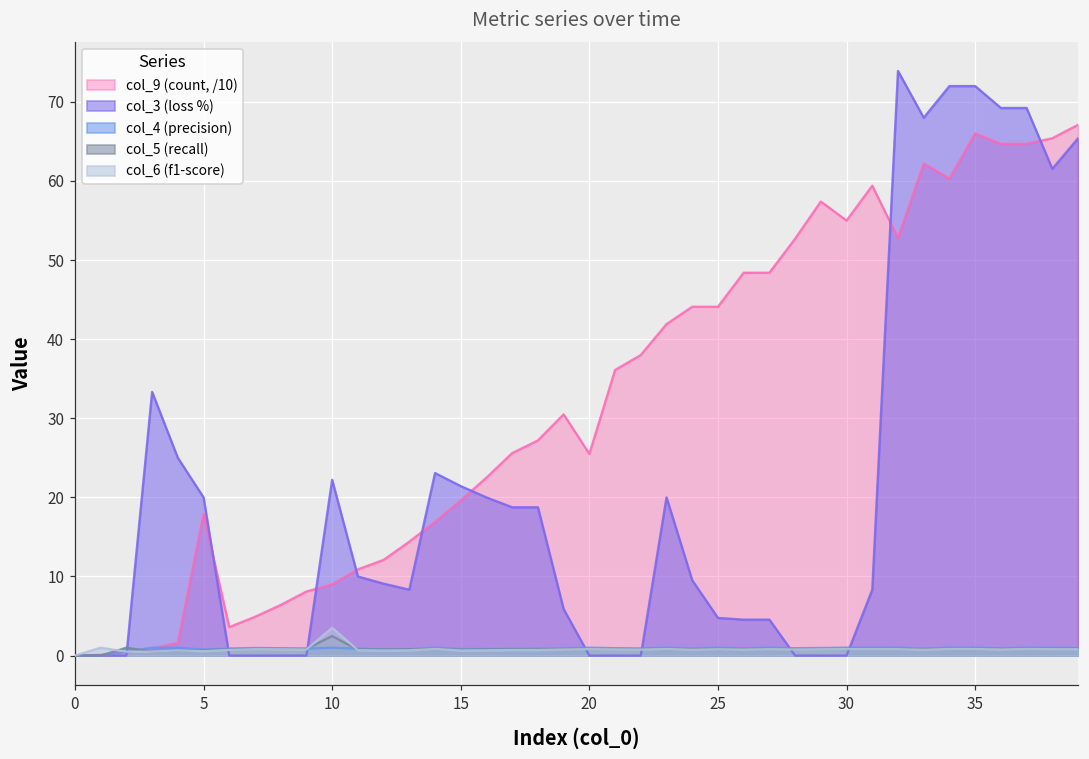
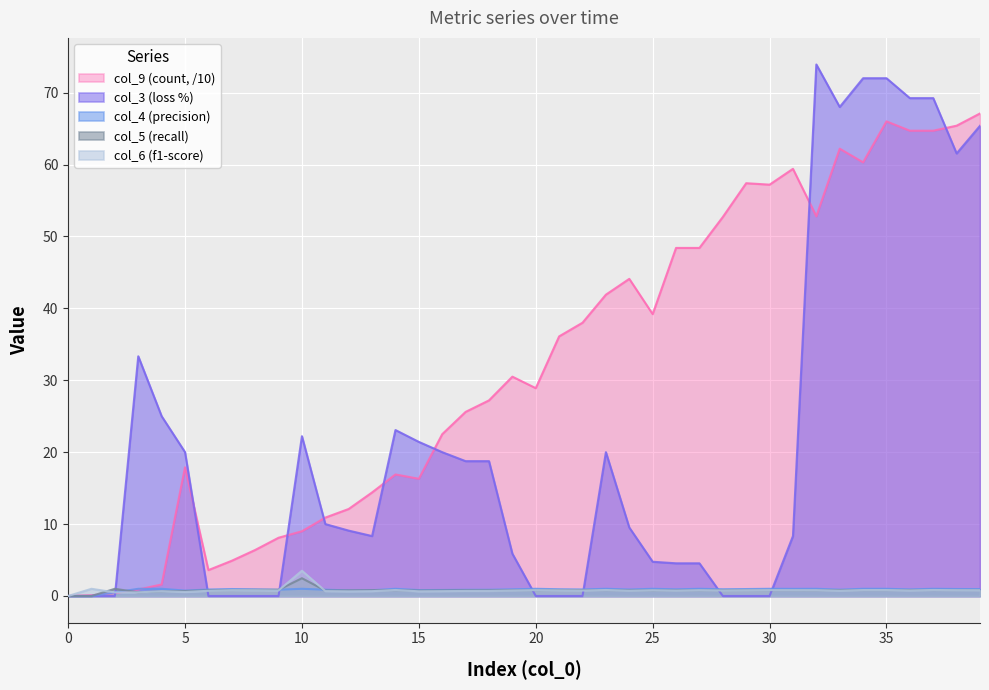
  {
    "col_9 (count, /10)": {
      "5": 18,
      "10": 9,
-     "15": 20,
-     "20": 26,
-     "25": 44,
-     "30": 55,
+     "15": 16,
+     "20": 29,
+     "25": 39,
+     "30": 57,
      "35": 66
    },
    "col_5 (recall)": {
      "10": 2
    },
    "col_6 (f1-score)": {
      "10": 4
    }
  }
